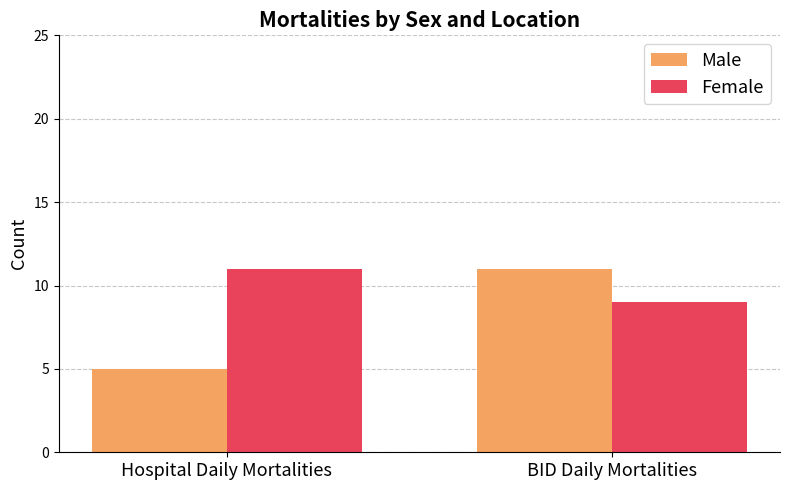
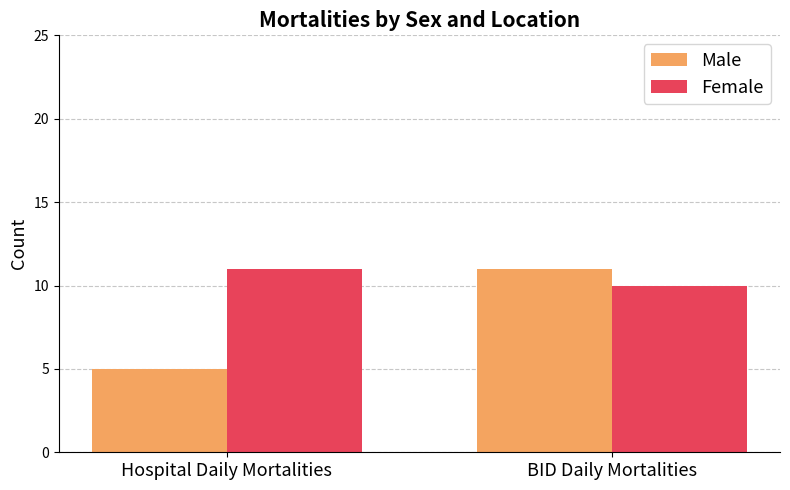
  {
    "Male": {
      "Hospital Daily Mortalities": 5,
      "BID Daily Mortalities": 11
    },
    "Female": {
      "Hospital Daily Mortalities": 11,
-     "BID Daily Mortalities": 9
+     "BID Daily Mortalities": 10
    }
  }
